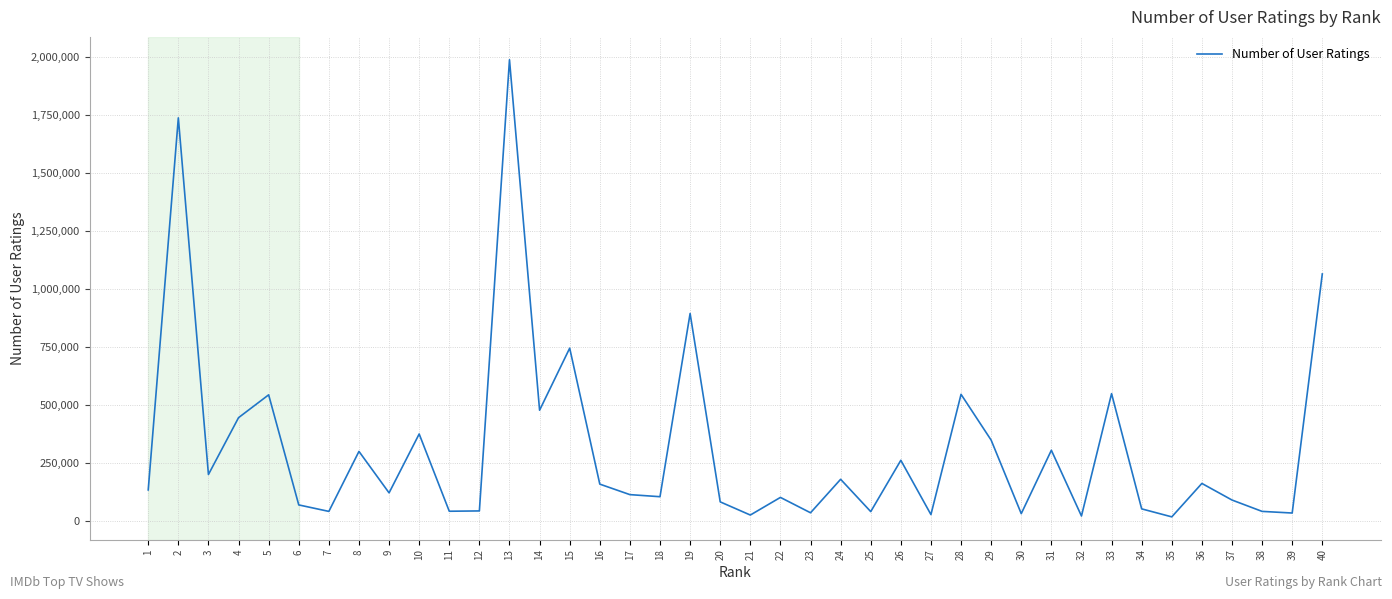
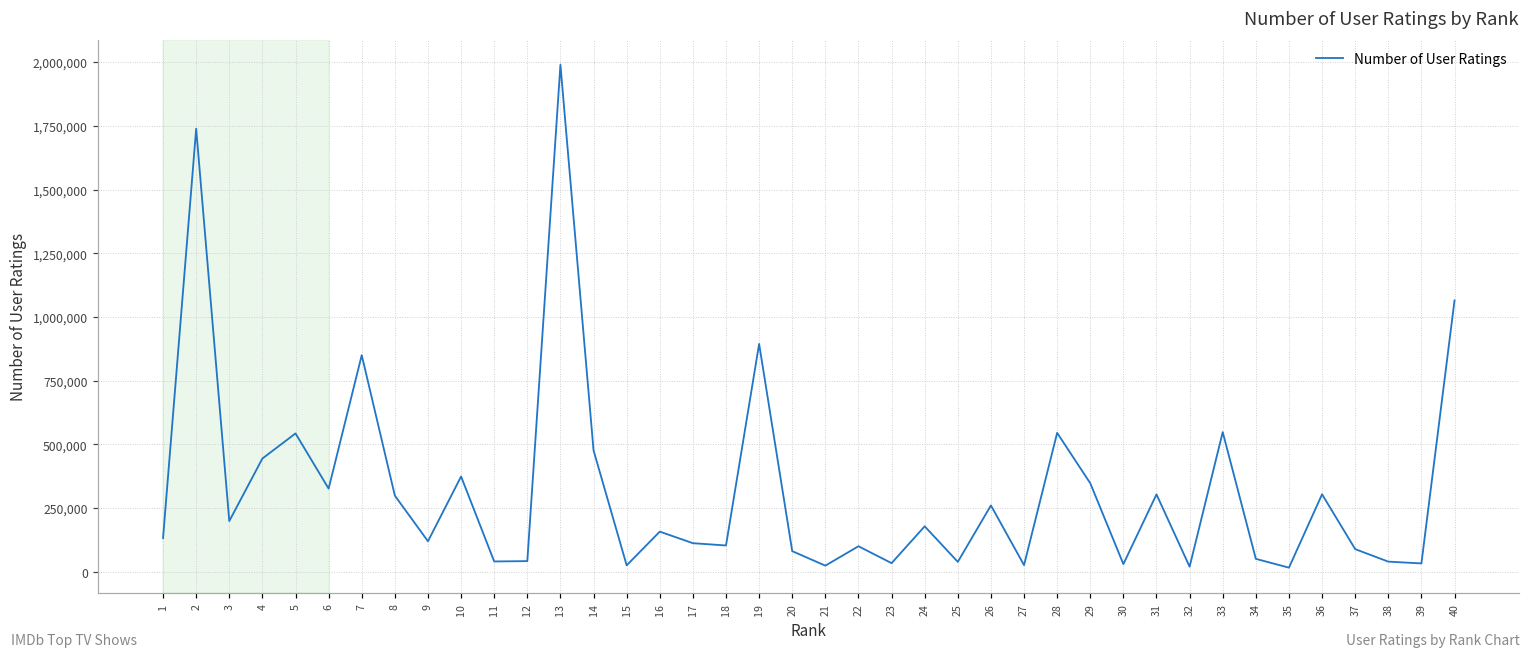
  {
    "1": "130,000",
    "2": "1,740,000",
    "3": "200,000",
    "4": "440,000",
    "5": "540,000",
-   "6": "70,000",
-   "7": "40,000",
+   "6": "330,000",
+   "7": "850,000",
    "8": "300,000",
    "9": "120,000",
    "10": "370,000",
    "11": "40,000",
    "12": "40,000",
    "13": "1,990,000",
    "14": "480,000",
-   "15": "740,000",
+   "15": "30,000",
    "16": "160,000",
    "17": "110,000",
    "18": "100,000",
    "19": "890,000",
    "20": "80,000",
    "21": "20,000",
    "22": "100,000",
    "23": "30,000",
    "24": "180,000",
    "25": "40,000",
    "26": "260,000",
    "27": "30,000",
    "28": "550,000",
    "29": "350,000",
    "30": "30,000",
    "31": "300,000",
    "32": "20,000",
    "33": "550,000",
    "34": "50,000",
    "35": "20,000",
-   "36": "160,000",
+   "36": "300,000",
    "37": "90,000",
    "38": "40,000",
    "39": "30,000",
    "40": "1,060,000"
  }
